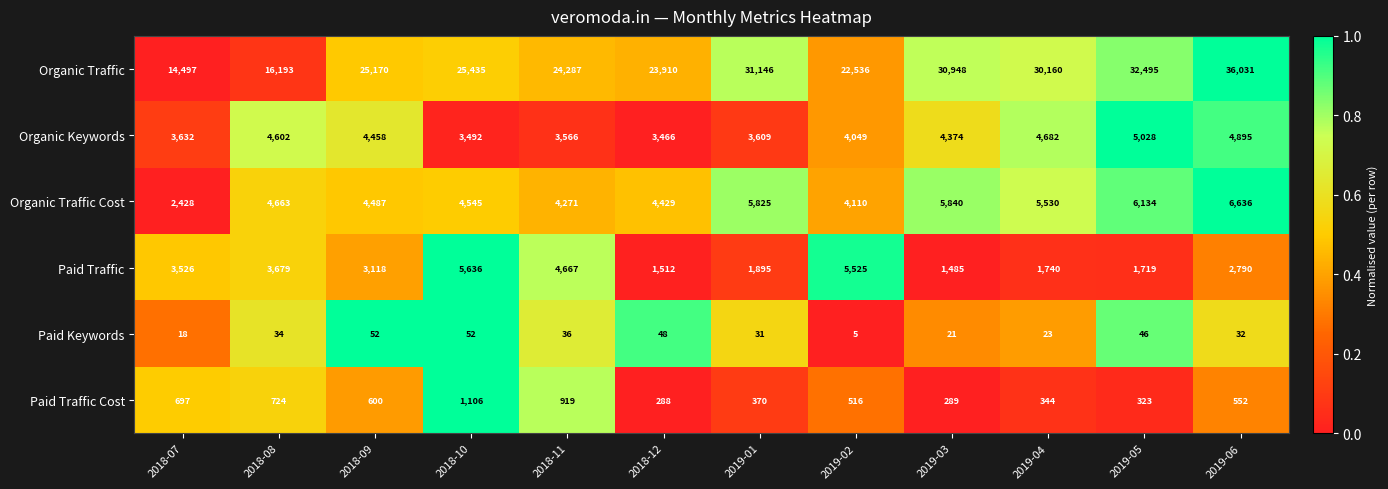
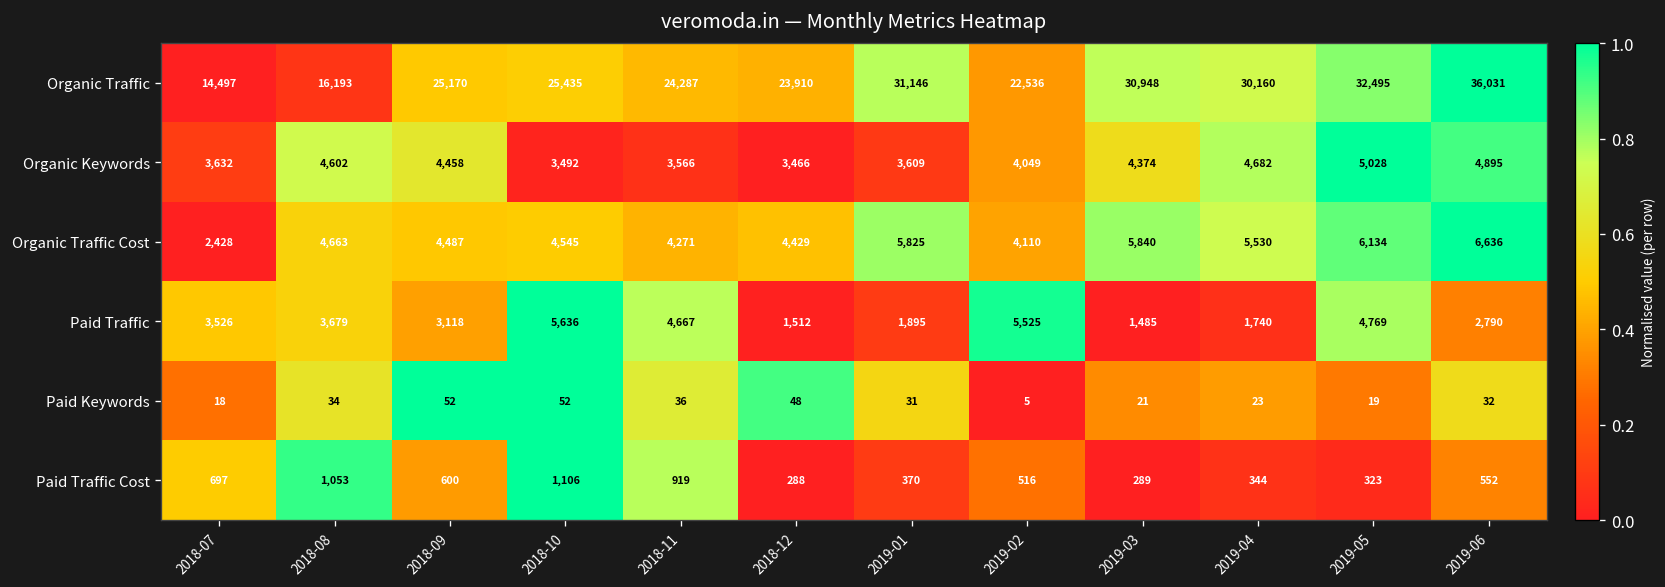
  {
    "Organic Traffic": {
      "2018-07": "14,497",
      "2018-08": "16,193",
      "2018-09": "25,170",
      "2018-10": "25,435",
      "2018-11": "24,287",
      "2018-12": "23,910",
      "2019-01": "31,146",
      "2019-02": "22,536",
      "2019-03": "30,948",
      "2019-04": "30,160",
      "2019-05": "32,495",
      "2019-06": "36,031"
    },
    "Organic Keywords": {
      "2018-07": "3,632",
      "2018-08": "4,602",
      "2018-09": "4,458",
      "2018-10": "3,492",
      "2018-11": "3,566",
      "2018-12": "3,466",
      "2019-01": "3,609",
      "2019-02": "4,049",
      "2019-03": "4,374",
      "2019-04": "4,682",
      "2019-05": "5,028",
      "2019-06": "4,895"
    },
    "Organic Traffic Cost": {
      "2018-07": "2,428",
      "2018-08": "4,663",
      "2018-09": "4,487",
      "2018-10": "4,545",
      "2018-11": "4,271",
      "2018-12": "4,429",
      "2019-01": "5,825",
      "2019-02": "4,110",
      "2019-03": "5,840",
      "2019-04": "5,530",
      "2019-05": "6,134",
      "2019-06": "6,636"
    },
    "Paid Traffic": {
      "2018-07": "3,526",
      "2018-08": "3,679",
      "2018-09": "3,118",
      "2018-10": "5,636",
      "2018-11": "4,667",
      "2018-12": "1,512",
      "2019-01": "1,895",
      "2019-02": "5,525",
      "2019-03": "1,485",
      "2019-04": "1,740",
-     "2019-05": "1,719",
+     "2019-05": "4,769",
      "2019-06": "2,790"
    },
    "Paid Keywords": {
      "2018-07": "18",
      "2018-08": "34",
      "2018-09": "52",
      "2018-10": "52",
      "2018-11": "36",
      "2018-12": "48",
      "2019-01": "31",
      "2019-02": "5",
      "2019-03": "21",
      "2019-04": "23",
-     "2019-05": "46",
+     "2019-05": "19",
      "2019-06": "32"
    },
    "Paid Traffic Cost": {
      "2018-07": "697",
-     "2018-08": "724",
+     "2018-08": "1,053",
      "2018-09": "600",
      "2018-10": "1,106",
      "2018-11": "919",
      "2018-12": "288",
      "2019-01": "370",
      "2019-02": "516",
      "2019-03": "289",
      "2019-04": "344",
      "2019-05": "323",
      "2019-06": "552"
    }
  }
